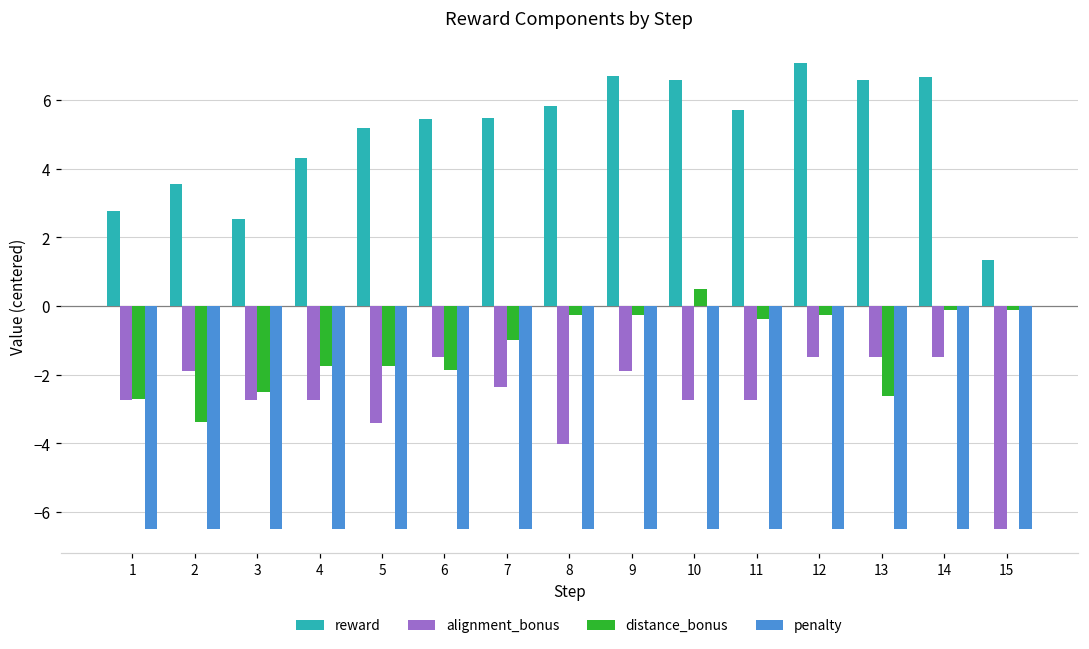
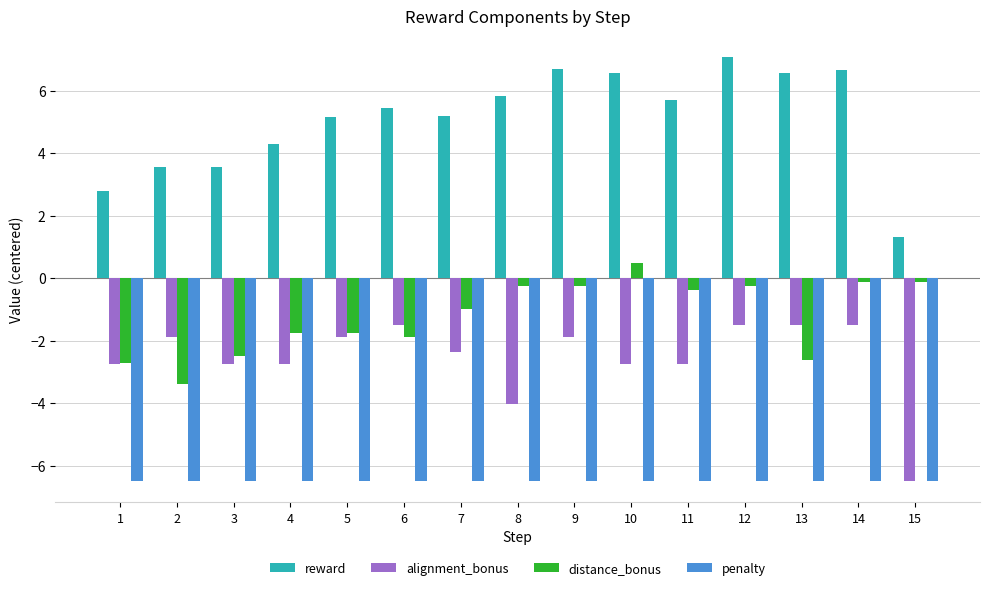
  {
    "reward": {
      "1": 2.8,
      "2": 3.6,
-     "3": 2.5,
+     "3": 3.6,
      "4": 4.3,
      "5": 5.2,
      "6": 5.4,
-     "7": 5.5,
+     "7": 5.2,
      "8": 5.8,
      "9": 6.7,
      "10": 6.6,
      "11": 5.7,
      "12": 7.1,
      "13": 6.6,
      "14": 6.7,
      "15": 1.3
    },
    "alignment_bonus": {
      "1": -2.8,
      "2": -1.9,
      "3": -2.8,
      "4": -2.8,
-     "5": -3.4,
+     "5": -1.9,
      "6": -1.5,
      "7": -2.4,
      "8": -4.0,
      "9": -1.9,
      "10": -2.8,
      "11": -2.8,
      "12": -1.5,
      "13": -1.5,
      "14": -1.5,
      "15": -6.5
    },
    "distance_bonus": {
      "1": -2.7,
      "2": -3.4,
      "3": -2.5,
      "4": -1.8,
      "5": -1.8,
      "6": -1.9,
      "7": -1.0,
      "8": -0.3,
      "9": -0.3,
      "10": 0.5,
      "11": -0.4,
      "12": -0.3,
      "13": -2.6,
      "14": -0.1,
      "15": -0.1
    },
    "penalty": {
      "1": -6.5,
      "2": -6.5,
      "3": -6.5,
      "4": -6.5,
      "5": -6.5,
      "6": -6.5,
      "7": -6.5,
      "8": -6.5,
      "9": -6.5,
      "10": -6.5,
      "11": -6.5,
      "12": -6.5,
      "13": -6.5,
      "14": -6.5,
      "15": -6.5
    }
  }
